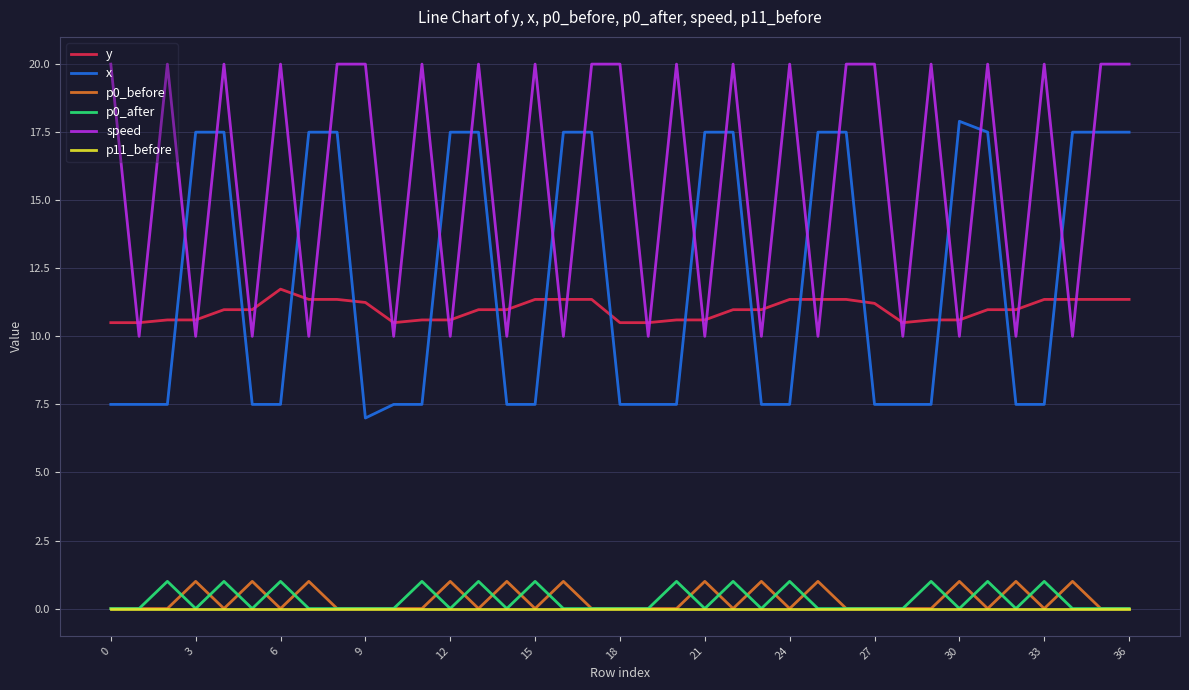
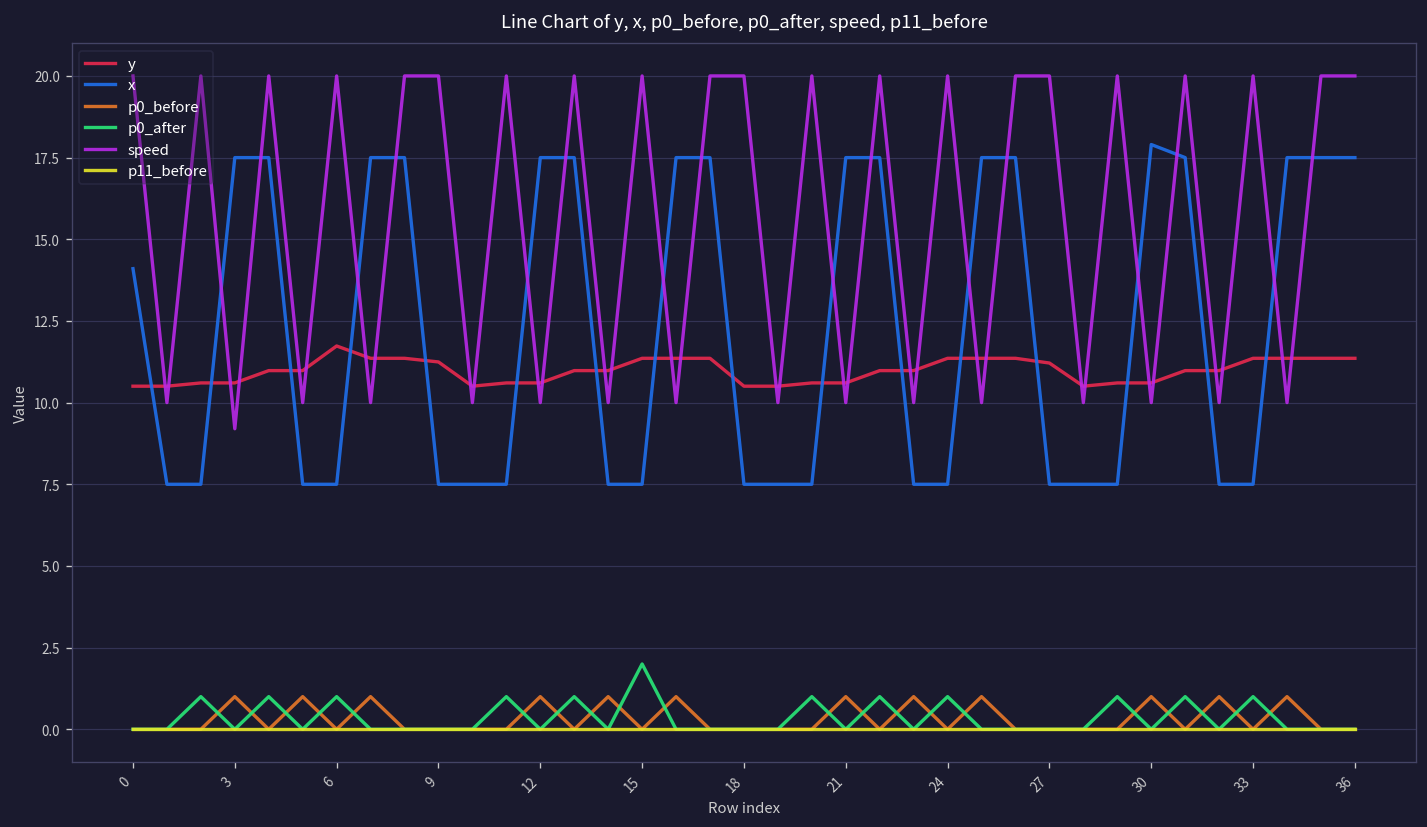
  {
    "y": {
      "0": 10.5,
      "3": 10.6,
      "6": 11.7,
      "9": 11.2,
      "12": 10.6,
      "15": 11.4,
      "18": 10.5,
      "21": 10.6,
      "24": 11.4,
      "27": 11.2,
      "30": 10.6,
      "33": 11.4,
      "36": 11.4
    },
    "x": {
-     "0": 7.5,
+     "0": 14.1,
      "3": 17.5,
      "6": 7.5,
-     "9": 7.0,
+     "9": 7.5,
      "12": 17.5,
      "15": 7.5,
      "18": 7.5,
      "21": 17.5,
      "24": 7.5,
      "27": 7.5,
      "30": 17.9,
      "33": 7.5,
      "36": 17.5
    },
    "p0_before": {
      "3": 1.0,
      "12": 1.0,
      "21": 1.0,
      "30": 1.0
    },
    "p0_after": {
      "6": 1,
-     "15": 1,
+     "15": 2,
      "24": 1,
      "33": 1
    },
    "speed": {
-     "3": 10.0,
+     "3": 9.2,
      "6": 20.0,
      "9": 20.0,
      "12": 10.0,
      "15": 20.0,
      "18": 20.0,
      "21": 10.0,
      "24": 20.0,
      "27": 20.0,
      "30": 10.0,
      "33": 20.0,
      "36": 20.0
    }
  }
